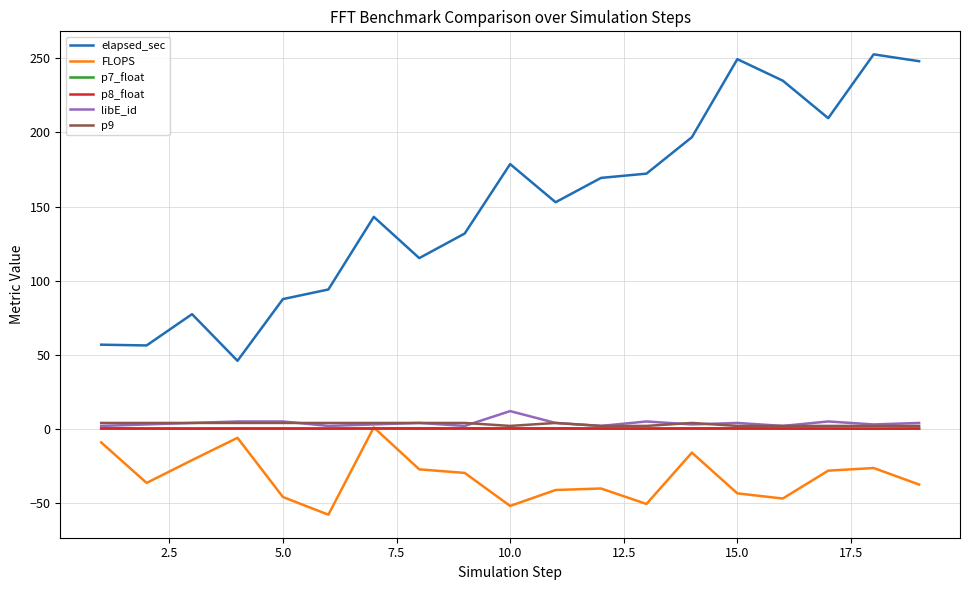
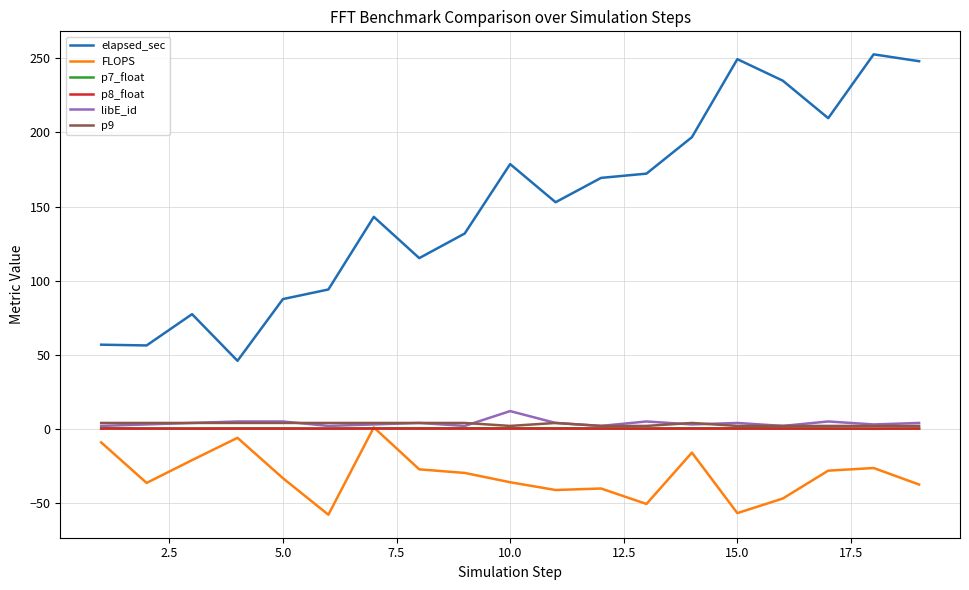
  {
    "elapsed_sec": {
      "5.0": 88,
      "10.0": 179,
      "15.0": 249
    },
    "FLOPS": {
-     "5.0": -46,
-     "10.0": -52,
-     "15.0": -43
+     "5.0": -33,
+     "10.0": -36,
+     "15.0": -57
    },
    "libE_id": {
      "10.0": 12,
      "15.0": 4
    }
  }
